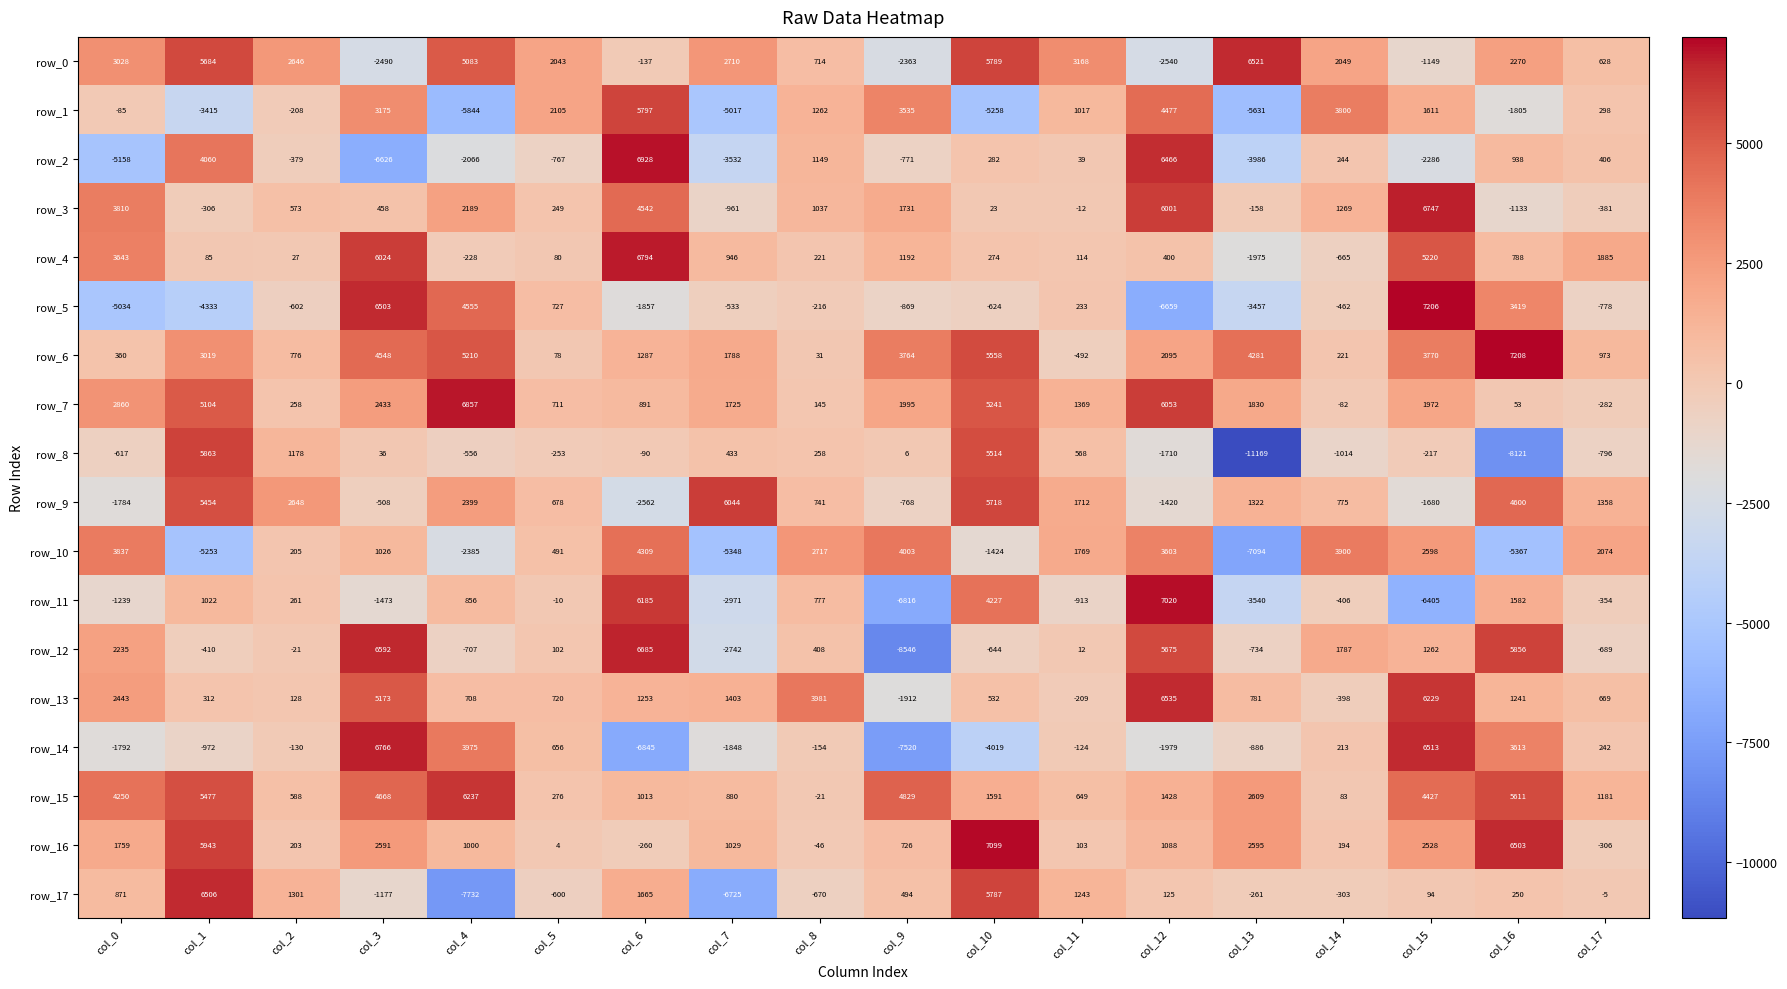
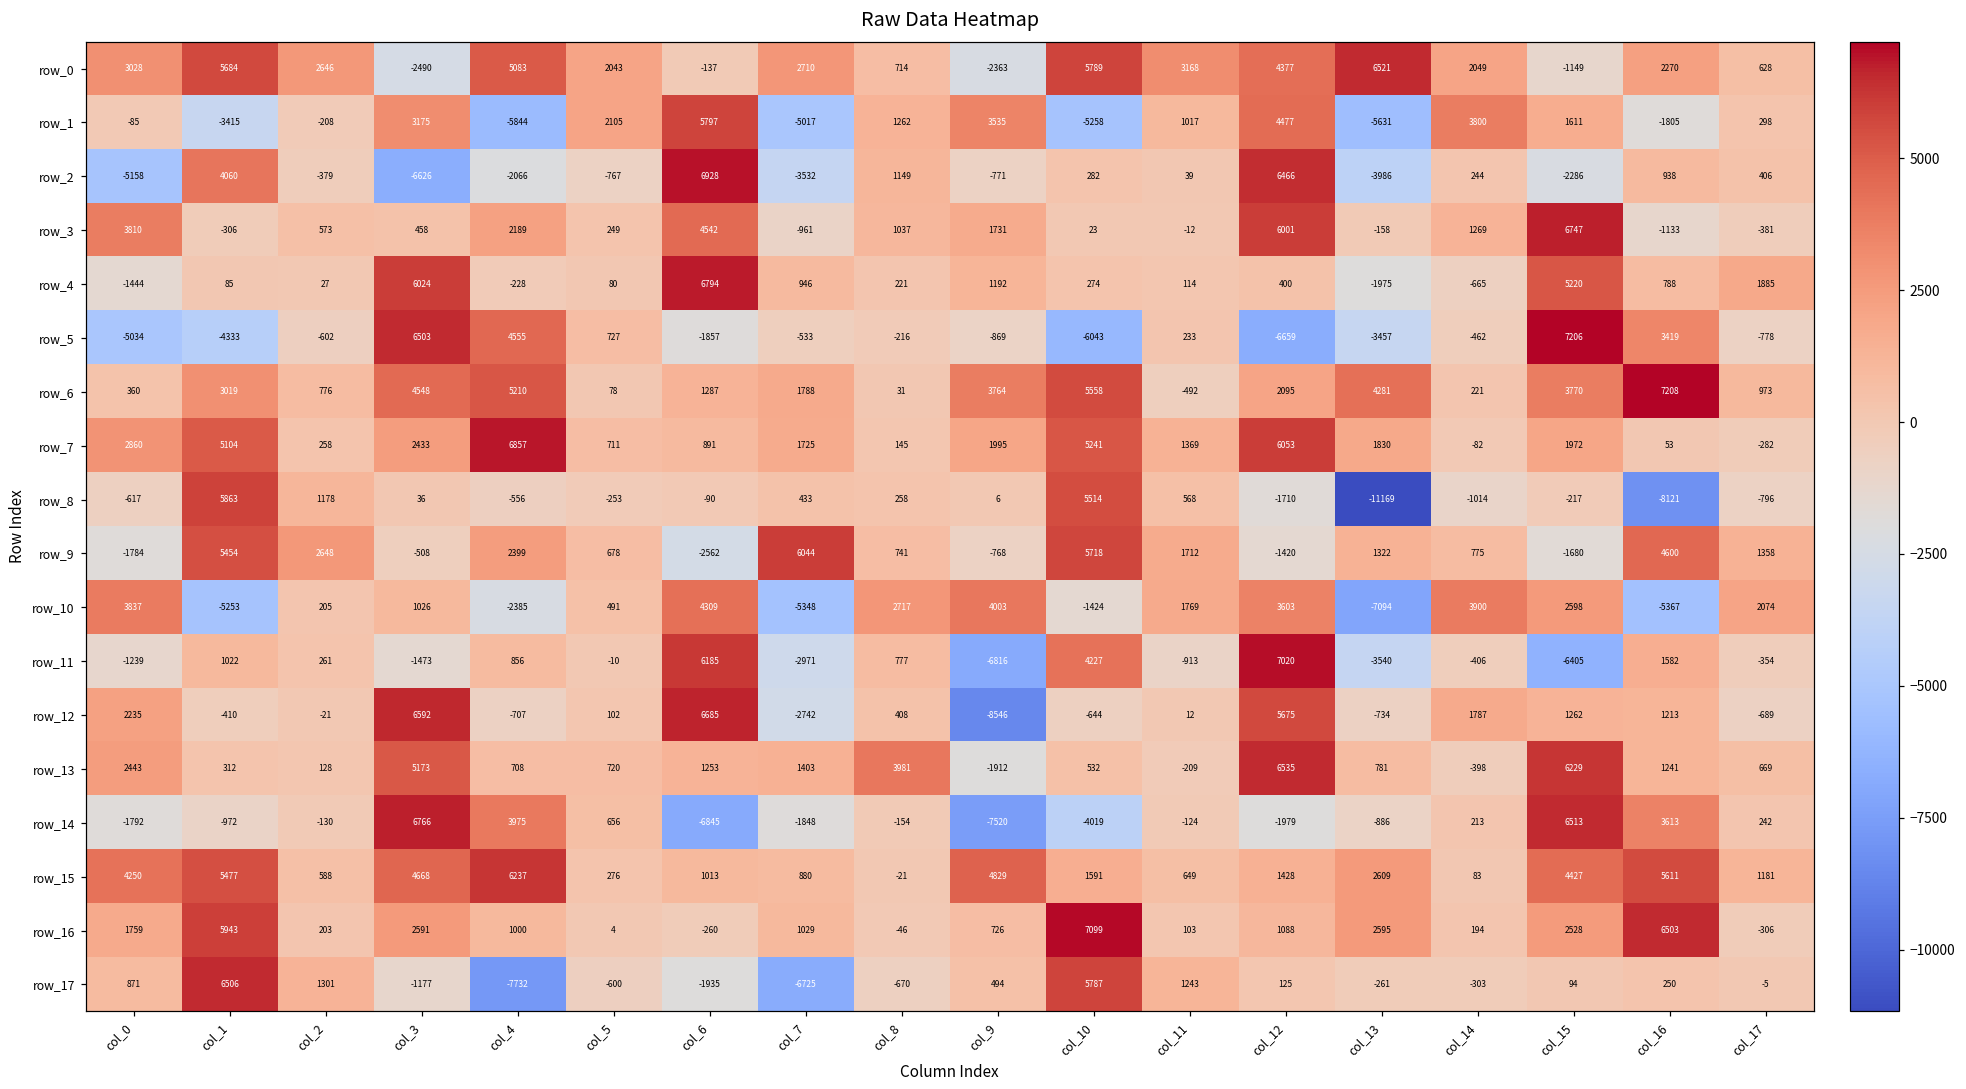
  {
    "row_0": {
      "col_0": 3028,
      "col_1": 5684,
      "col_2": 2646,
      "col_3": -2490,
      "col_4": 5083,
      "col_5": 2043,
      "col_6": -137,
      "col_7": 2710,
      "col_8": 714,
      "col_9": -2363,
      "col_10": 5789,
      "col_11": 3168,
-     "col_12": -2540,
+     "col_12": 4377,
      "col_13": 6521,
      "col_14": 2049,
      "col_15": -1149,
      "col_16": 2270,
      "col_17": 628
    },
    "row_4": {
-     "col_0": 3643,
+     "col_0": -1444,
      "col_1": 85,
      "col_2": 27,
      "col_3": 6024,
      "col_4": -228,
      "col_5": 80,
      "col_6": 6794,
      "col_7": 946,
      "col_8": 221,
      "col_9": 1192,
      "col_10": 274,
      "col_11": 114,
      "col_12": 400,
      "col_13": -1975,
      "col_14": -665,
      "col_15": 5220,
      "col_16": 788,
      "col_17": 1885
    },
    "row_5": {
      "col_0": -5034,
      "col_1": -4333,
      "col_2": -602,
      "col_3": 6503,
      "col_4": 4555,
      "col_5": 727,
      "col_6": -1857,
      "col_7": -533,
      "col_8": -216,
      "col_9": -869,
-     "col_10": -624,
+     "col_10": -6043,
      "col_11": 233,
      "col_12": -6659,
      "col_13": -3457,
      "col_14": -462,
      "col_15": 7206,
      "col_16": 3419,
      "col_17": -778
    },
    "row_12": {
      "col_0": 2235,
      "col_1": -410,
      "col_2": -21,
      "col_3": 6592,
      "col_4": -707,
      "col_5": 102,
      "col_6": 6685,
      "col_7": -2742,
      "col_8": 408,
      "col_9": -8546,
      "col_10": -644,
      "col_11": 12,
      "col_12": 5675,
      "col_13": -734,
      "col_14": 1787,
      "col_15": 1262,
-     "col_16": 5856,
+     "col_16": 1213,
      "col_17": -689
    },
    "row_17": {
      "col_0": 871,
      "col_1": 6506,
      "col_2": 1301,
      "col_3": -1177,
      "col_4": -7732,
      "col_5": -600,
-     "col_6": 1665,
+     "col_6": -1935,
      "col_7": -6725,
      "col_8": -670,
      "col_9": 494,
      "col_10": 5787,
      "col_11": 1243,
      "col_12": 125,
      "col_13": -261,
      "col_14": -303,
      "col_15": 94,
      "col_16": 250,
      "col_17": -5
    }
  }
